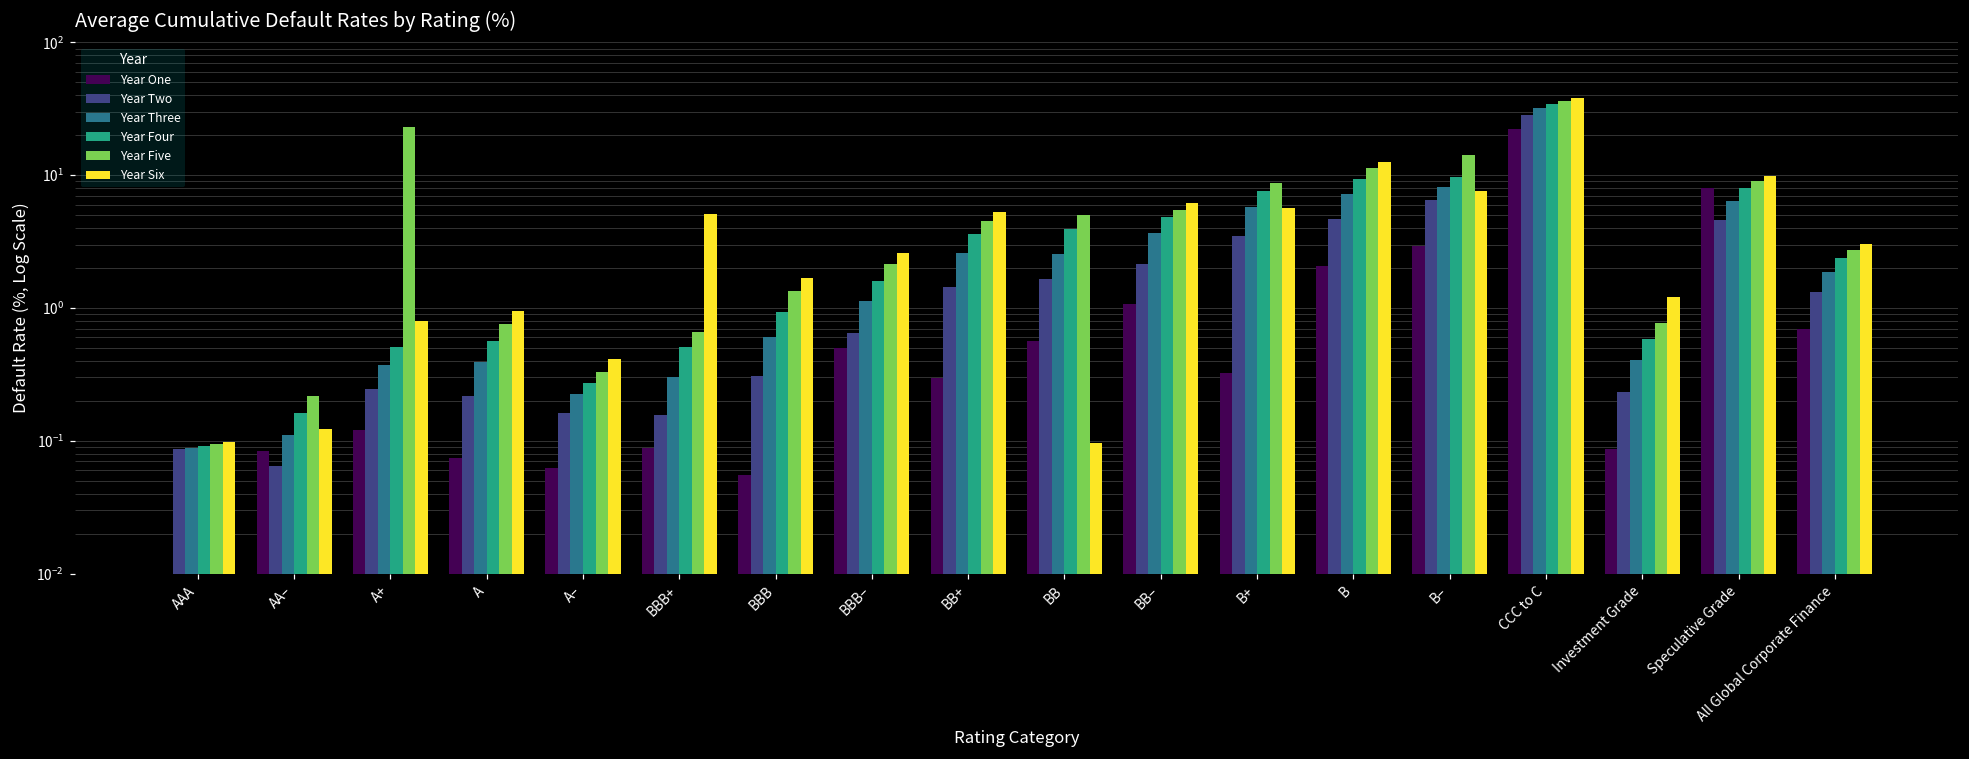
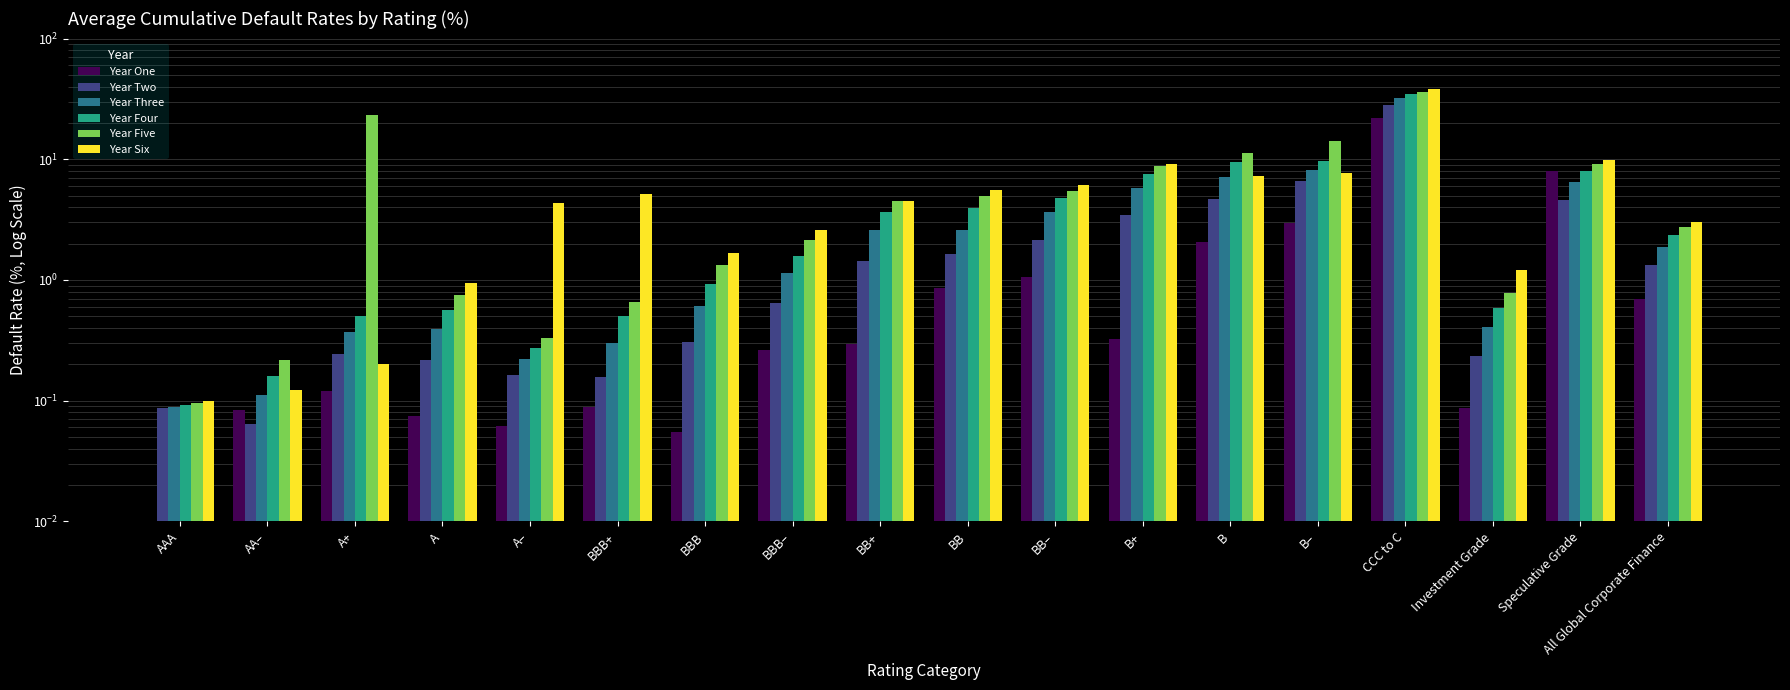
  {
    "Year One": {
      "AA–": 0.08,
      "A+": 0.12,
      "A": 0.07,
      "A–": 0.06,
      "BBB+": 0.09,
      "BBB": 0.06,
-     "BBB–": 0.50,
+     "BBB–": 0.26,
      "BB+": 0.30,
-     "BB": 0.6,
+     "BB": 0.9,
      "BB–": 1.1,
      "B+": 0.33,
      "B": 2.1,
      "B–": 3.0,
      "CCC to C": 22,
      "Investment Grade": 0.09,
      "Speculative Grade": 8,
      "All Global Corporate Finance": 0.7
    },
    "Year Five": {
      "AAA": 0.10,
      "AA–": 0.22,
      "A+": 23,
      "A": 0.8,
      "A–": 0.33,
      "BBB+": 0.7,
      "BBB": 1.3,
      "BBB–": 2.1,
      "BB+": 4.5,
      "BB": 5.0,
      "BB–": 5,
      "B+": 9,
      "B": 11,
      "B–": 14,
      "CCC to C": 36,
      "Investment Grade": 0.8,
      "Speculative Grade": 9,
      "All Global Corporate Finance": 2.8
    },
    "Year Six": {
      "AAA": 0.10,
      "AA–": 0.12,
-     "A+": 0.8,
+     "A+": 0.20,
      "A": 1.0,
-     "A–": 0.41,
+     "A–": 4.4,
      "BBB+": 5.1,
      "BBB": 1.7,
      "BBB–": 2.6,
-     "BB+": 5,
-     "BB": 0.10,
+     "BB+": 4.5,
+     "BB": 6,
      "BB–": 6,
-     "B+": 6,
-     "B": 13,
+     "B+": 9,
+     "B": 7,
      "B–": 8,
      "CCC to C": 38,
      "Investment Grade": 1.2,
      "Speculative Grade": 10,
      "All Global Corporate Finance": 3.0
    }
  }
